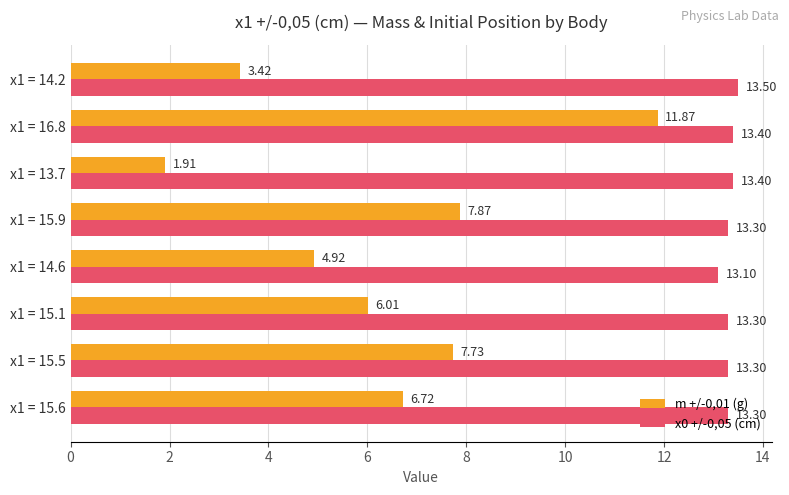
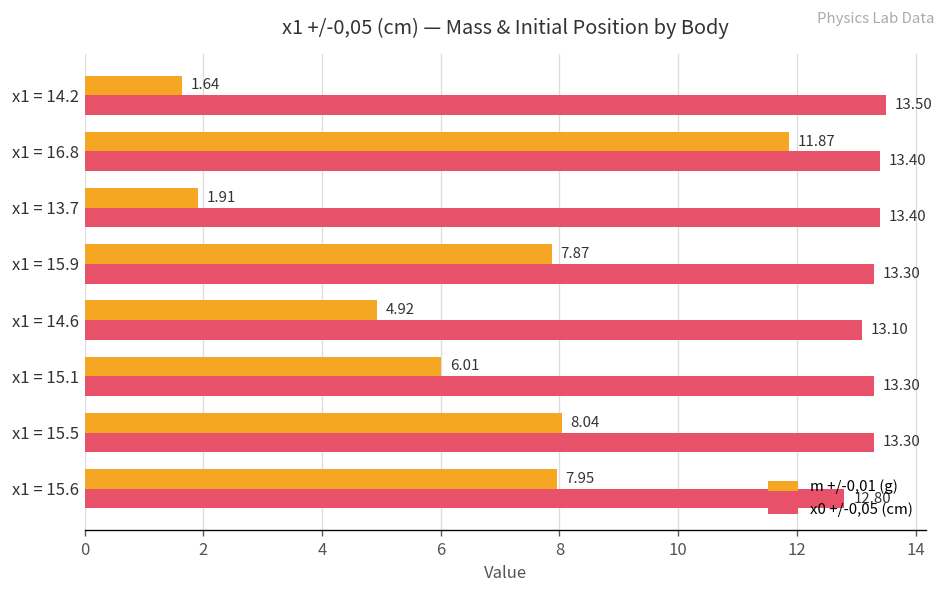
  {
    "m +/-0,01 (g)": {
-     "x1 = 14.2": 3.42,
+     "x1 = 14.2": 1.64,
      "x1 = 16.8": 11.87,
      "x1 = 13.7": 1.91,
      "x1 = 15.9": 7.87,
      "x1 = 14.6": 4.92,
      "x1 = 15.1": 6.01,
-     "x1 = 15.5": 7.73,
-     "x1 = 15.6": 6.72
+     "x1 = 15.5": 8.04,
+     "x1 = 15.6": 7.95
    },
    "x0 +/-0,05 (cm)": {
      "x1 = 14.2": 13.50,
      "x1 = 16.8": 13.40,
      "x1 = 13.7": 13.40,
      "x1 = 15.9": 13.30,
      "x1 = 14.6": 13.10,
      "x1 = 15.1": 13.30,
      "x1 = 15.5": 13.30,
-     "x1 = 15.6": 13.30
+     "x1 = 15.6": 12.80
    }
  }
